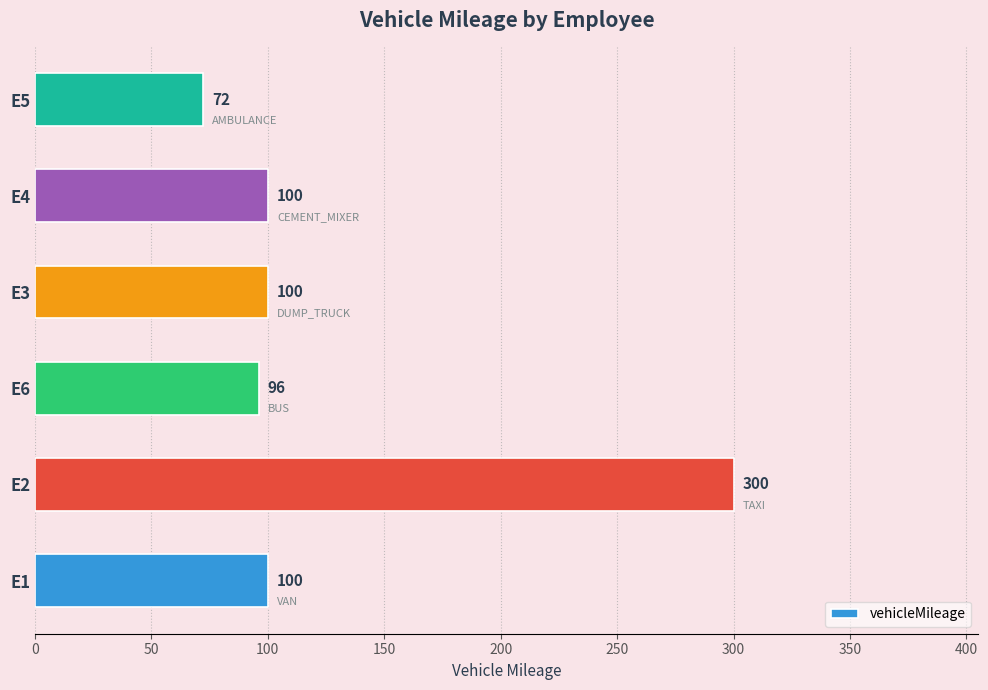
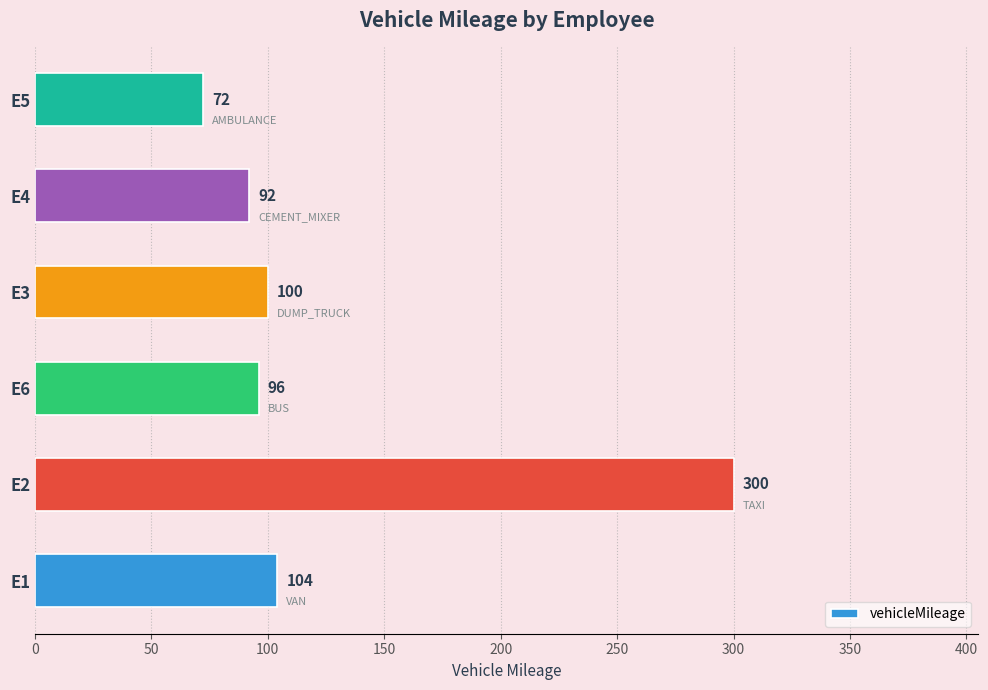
  {
    "E5": 72,
-   "E4": 100,
+   "E4": 92,
    "E3": 100,
    "E6": 96,
    "E2": 300,
-   "E1": 100
+   "E1": 104
  }
